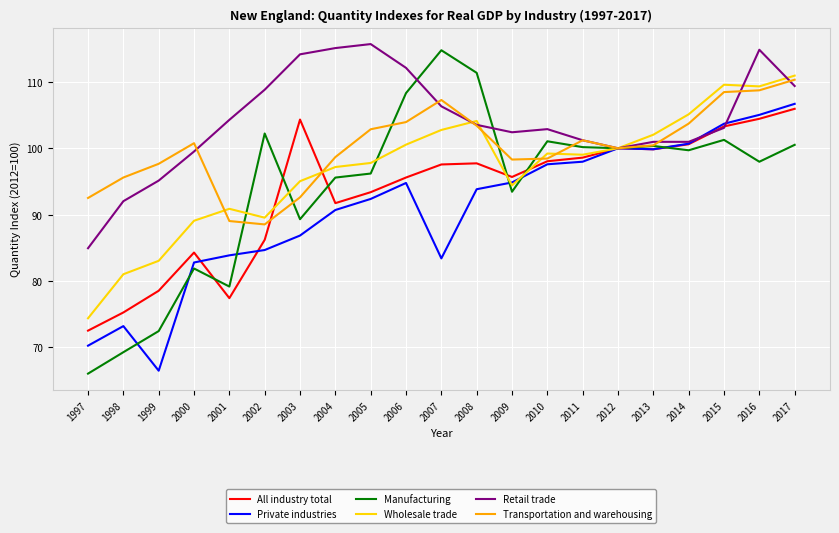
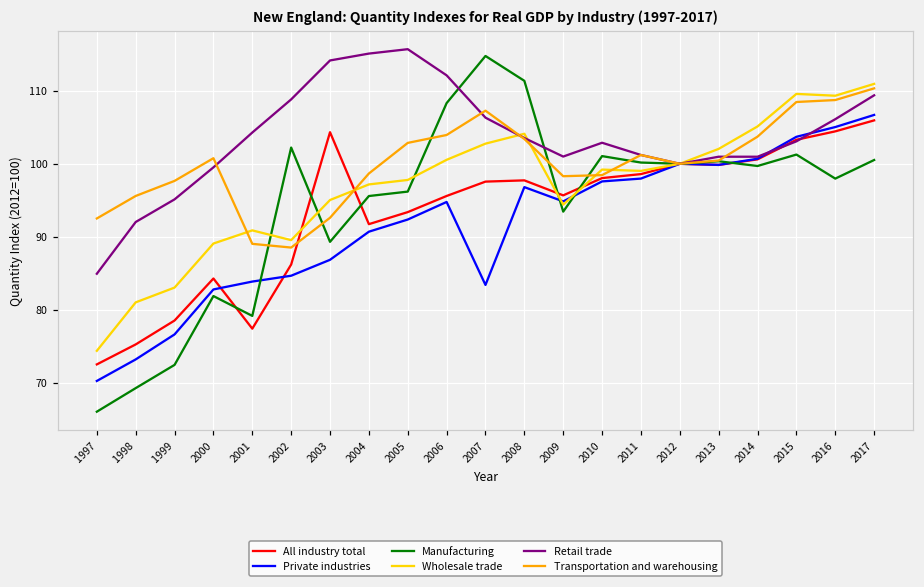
  {
    "All industry total": {
      "1997": 73,
      "1998": 75,
      "1999": 79,
      "2000": 84,
      "2001": 77,
      "2002": 86,
      "2003": 104,
      "2004": 92,
      "2005": 93,
      "2006": 96,
      "2007": 98,
      "2008": 98,
      "2009": 96,
      "2010": 98,
      "2011": 99,
      "2016": 104,
      "2017": 106
    },
    "Private industries": {
      "1997": 70,
      "1998": 73,
-     "1999": 66,
+     "1999": 77,
      "2000": 83,
      "2001": 84,
      "2002": 85,
      "2003": 87,
      "2004": 91,
      "2005": 92,
      "2006": 95,
      "2007": 83,
-     "2008": 94,
+     "2008": 97,
      "2009": 95,
      "2010": 98,
      "2011": 98,
      "2015": 104,
      "2016": 105,
      "2017": 107
    },
    "Manufacturing": {
      "1997": 66,
      "1998": 69,
      "1999": 72,
      "2000": 82,
      "2001": 79,
      "2002": 102,
      "2003": 89,
      "2004": 96,
      "2005": 96,
      "2006": 108,
      "2007": 115,
      "2008": 111,
      "2009": 93,
      "2010": 101,
      "2011": 100,
      "2014": 100,
      "2015": 101,
      "2016": 98,
      "2017": 101
    },
    "Retail trade": {
      "1997": 85,
      "1998": 92,
      "1999": 95,
      "2000": 100,
      "2001": 104,
      "2002": 109,
      "2003": 114,
      "2004": 115,
      "2005": 116,
      "2006": 112,
      "2007": 106,
-     "2009": 102,
+     "2009": 101,
      "2010": 103,
      "2013": 101,
-     "2016": 115,
+     "2016": 106,
      "2017": 109
    }
  }
